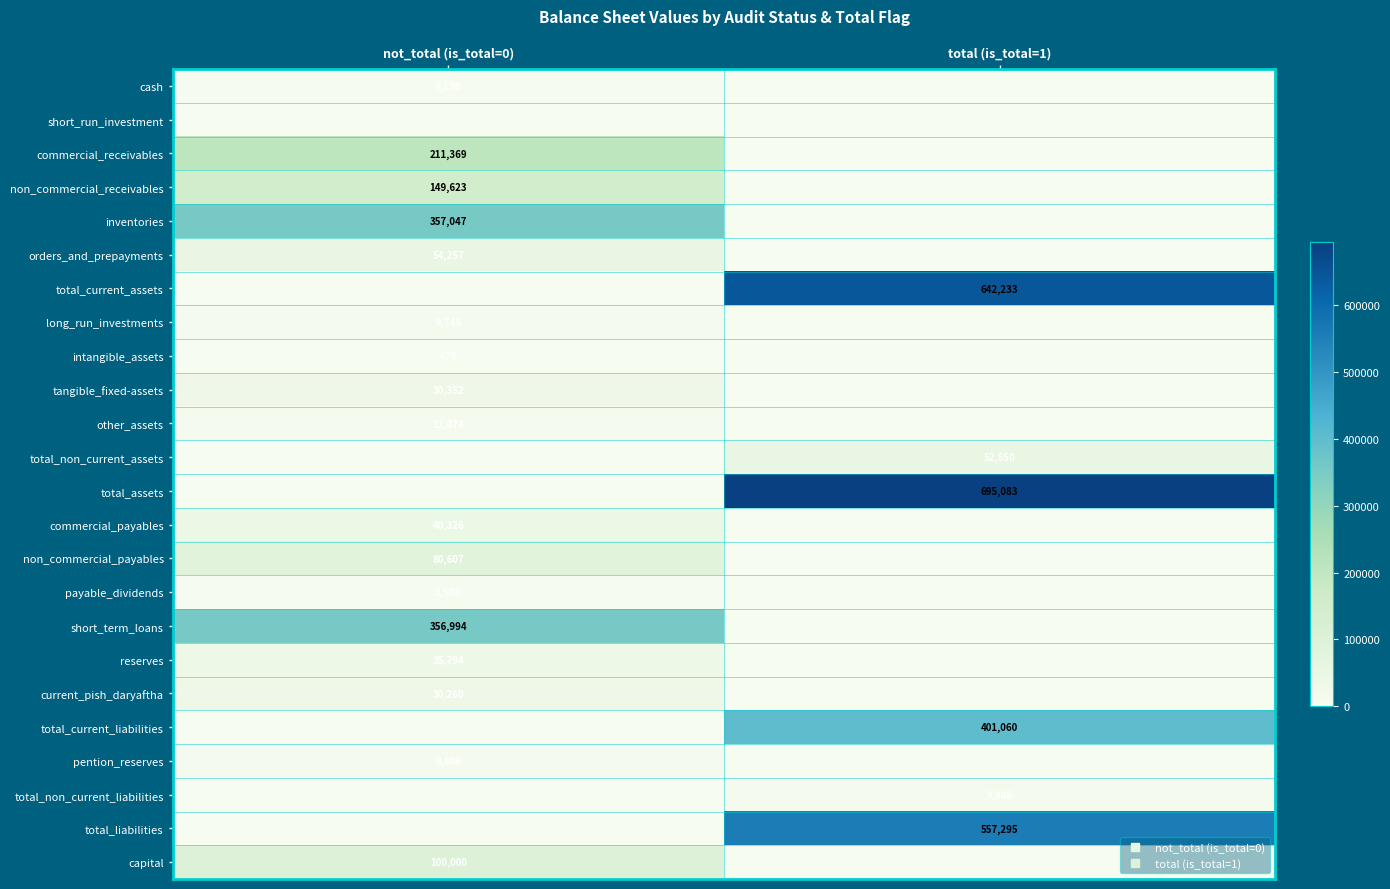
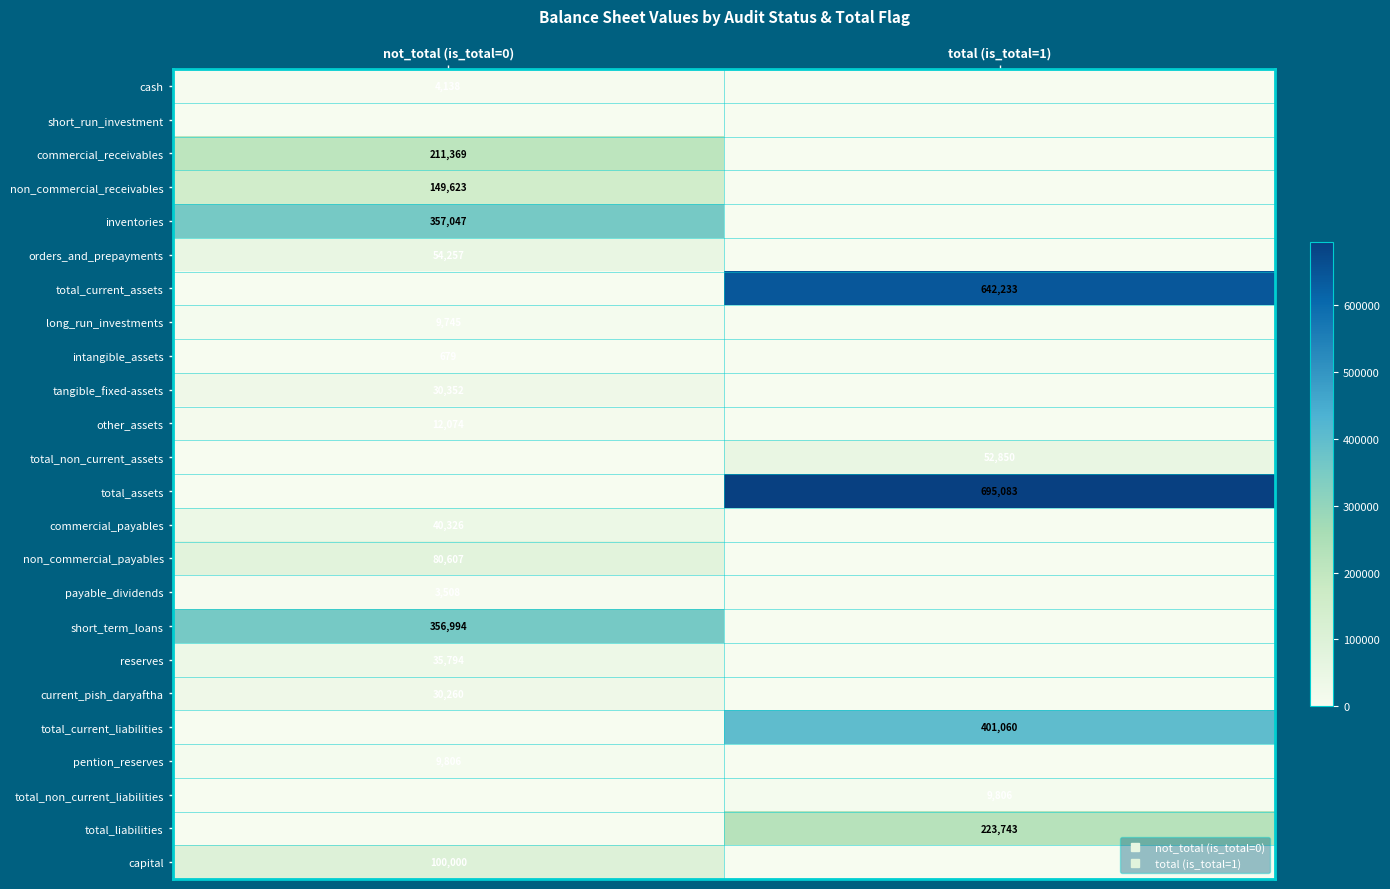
  {
    "commercial_receivables": {
      "not_total (is_total=0)": "211,369"
    },
    "non_commercial_receivables": {
      "not_total (is_total=0)": "149,623"
    },
    "inventories": {
      "not_total (is_total=0)": "357,047"
    },
    "total_current_assets": {
      "total (is_total=1)": "642,233"
    },
    "total_assets": {
      "total (is_total=1)": "695,083"
    },
    "short_term_loans": {
      "not_total (is_total=0)": "356,994"
    },
    "total_current_liabilities": {
      "total (is_total=1)": "401,060"
    },
    "total_liabilities": {
-     "total (is_total=1)": "557,295"
+     "total (is_total=1)": "223,743"
    }
  }
